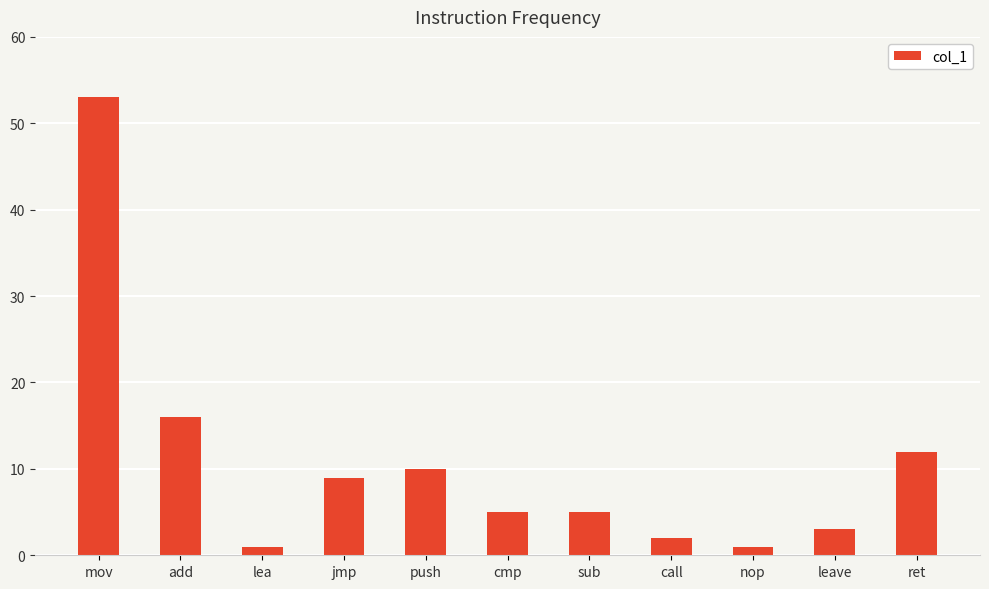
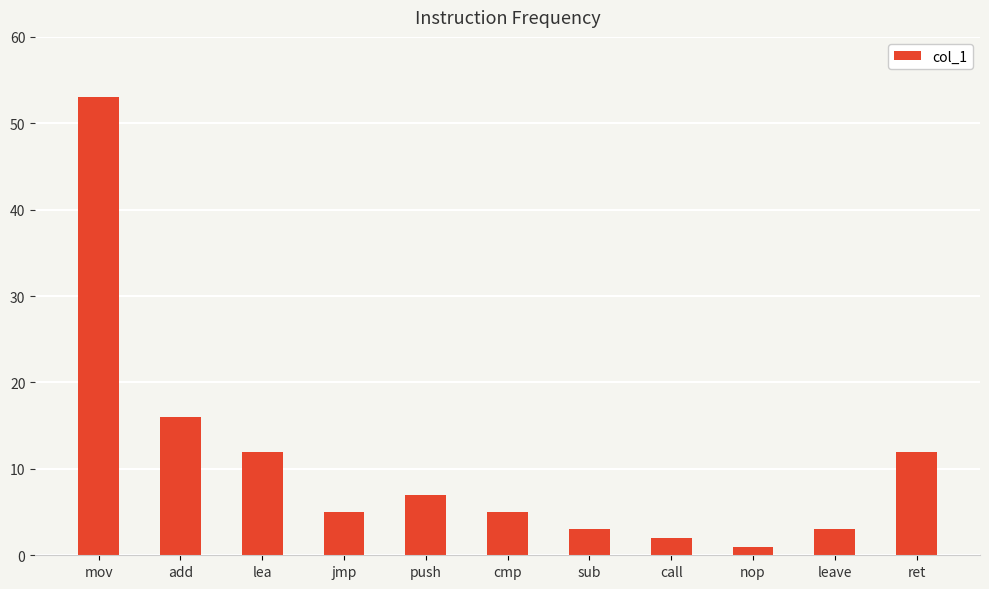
  {
    "mov": 53,
    "add": 16,
-   "lea": 1,
-   "jmp": 9,
-   "push": 10,
+   "lea": 12,
+   "jmp": 5,
+   "push": 7,
    "cmp": 5,
-   "sub": 5,
+   "sub": 3,
    "call": 2,
    "nop": 1,
    "leave": 3,
    "ret": 12
  }
